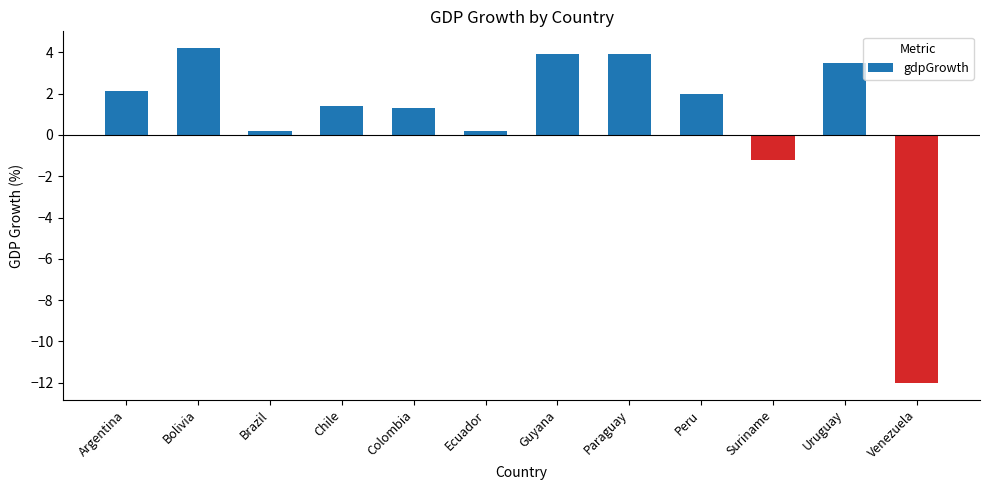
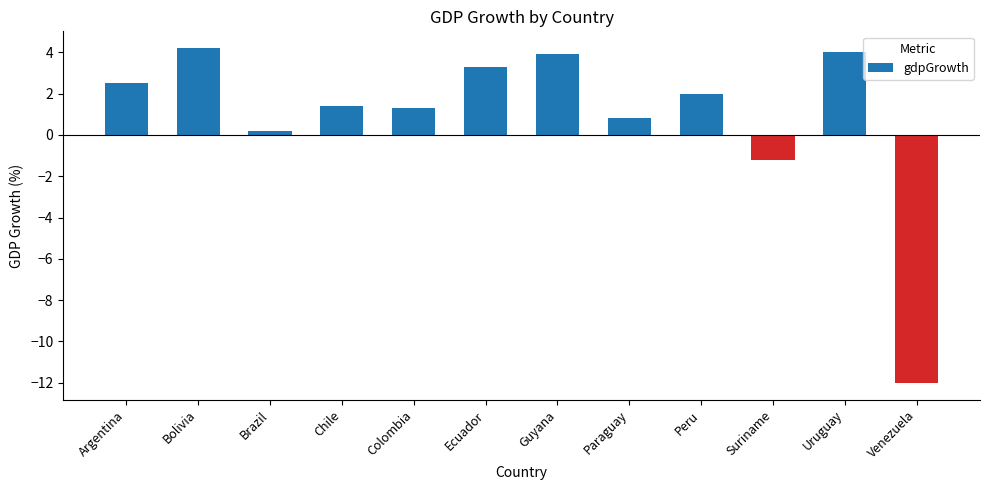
  {
-   "Argentina": 2.1,
+   "Argentina": 2.5,
    "Bolivia": 4.2,
    "Brazil": 0.2,
    "Chile": 1.4,
    "Colombia": 1.3,
-   "Ecuador": 0.2,
+   "Ecuador": 3.3,
    "Guyana": 3.9,
-   "Paraguay": 3.9,
+   "Paraguay": 0.8,
    "Peru": 2.0,
    "Suriname": -1.2,
-   "Uruguay": 3.5,
+   "Uruguay": 4.0,
    "Venezuela": -12.0
  }
